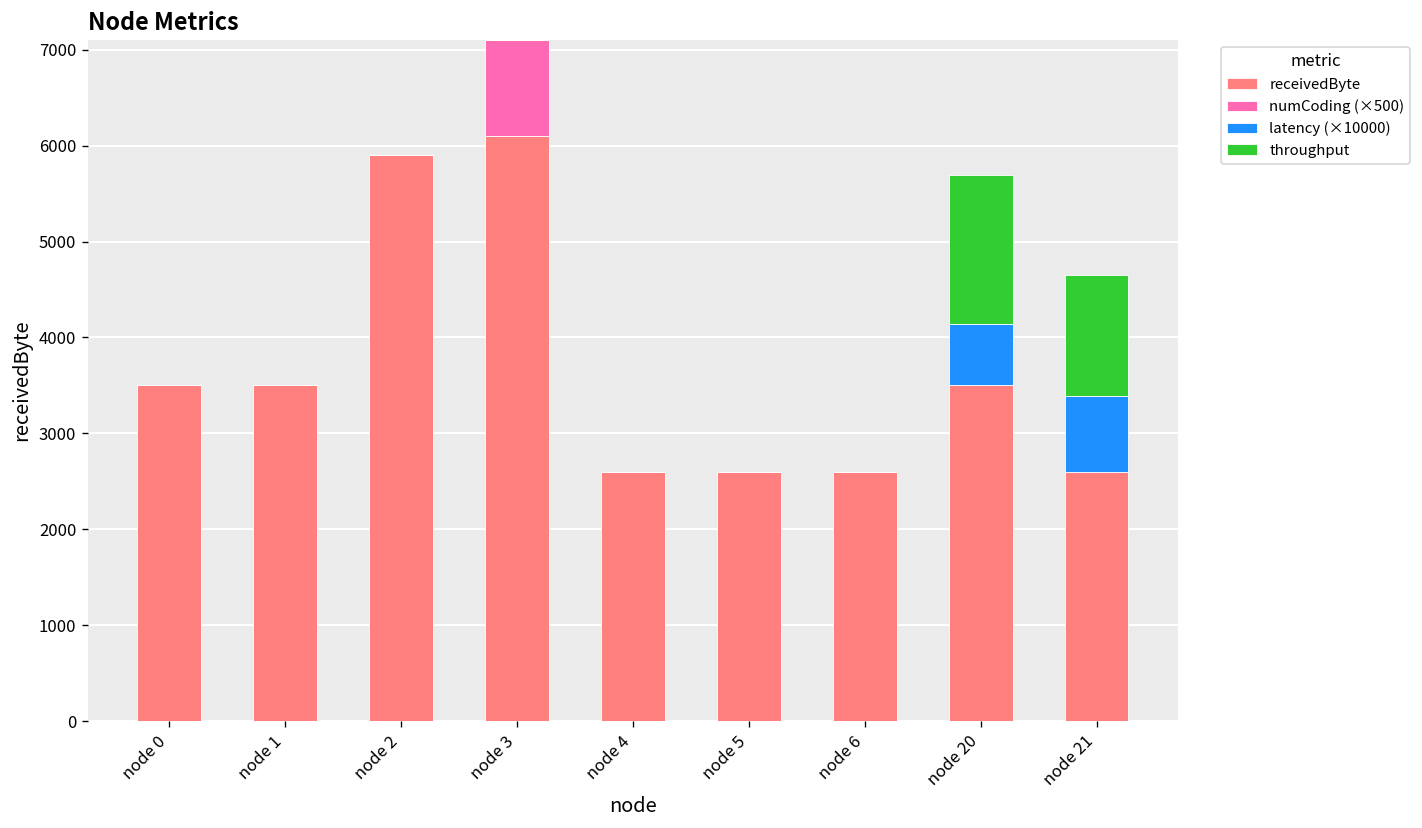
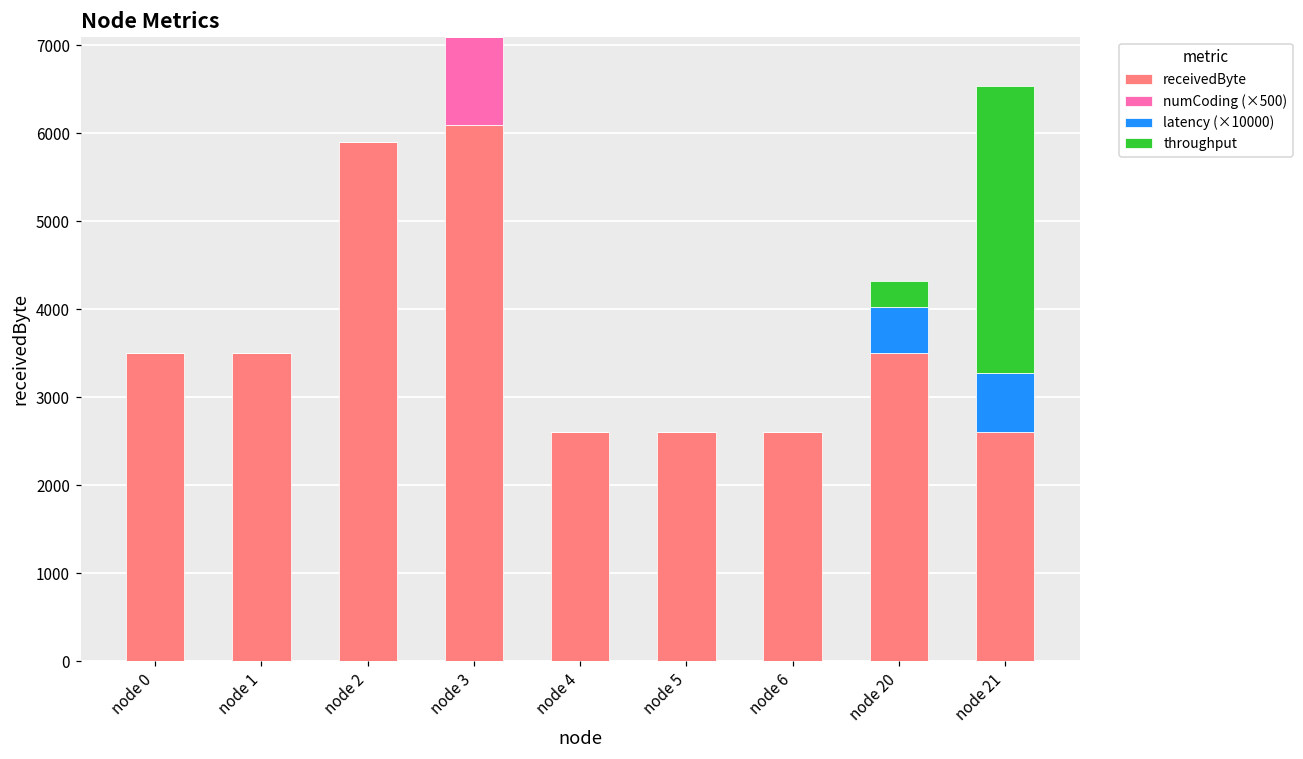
  {
    "latency (×10000)": {
      "node 0": 0,
      "node 1": 0,
      "node 2": 0,
      "node 3": 0,
      "node 4": 0,
      "node 5": 0,
      "node 6": 0,
-     "node 20": 600,
-     "node 21": 800
+     "node 20": 500,
+     "node 21": 700
    },
    "throughput": {
      "node 0": 0,
      "node 1": 0,
      "node 2": 0,
      "node 3": 0,
      "node 4": 0,
      "node 5": 0,
      "node 6": 0,
-     "node 20": 1600,
-     "node 21": 1300
+     "node 20": 300,
+     "node 21": 3300
    }
  }
